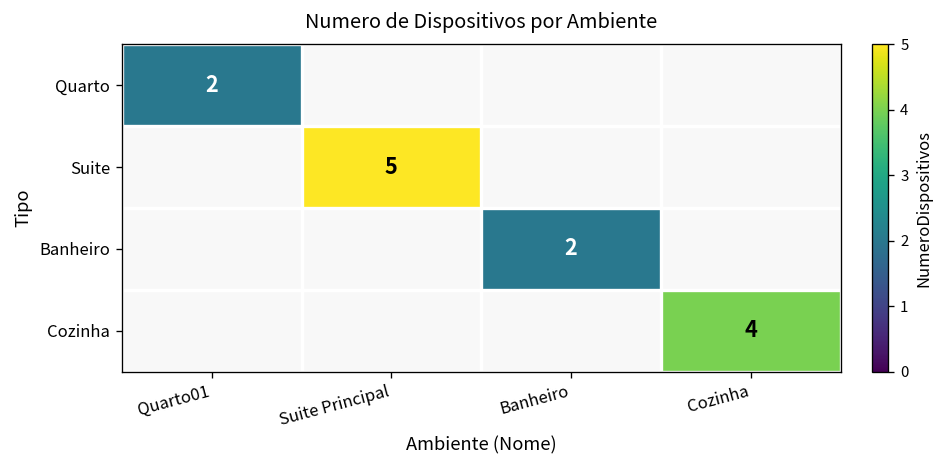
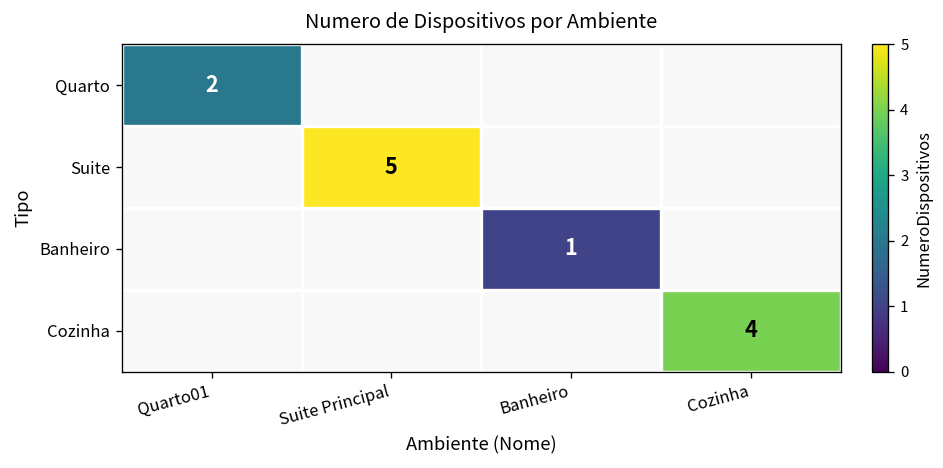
  {
    "Quarto": {
      "Quarto01": 2
    },
    "Suite": {
      "Suite Principal": 5
    },
    "Banheiro": {
-     "Banheiro": 2
+     "Banheiro": 1
    },
    "Cozinha": {
      "Cozinha": 4
    }
  }
